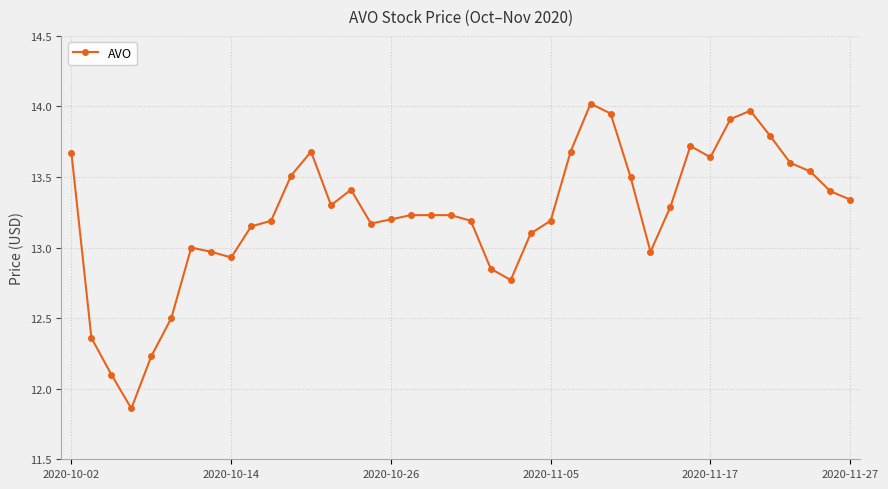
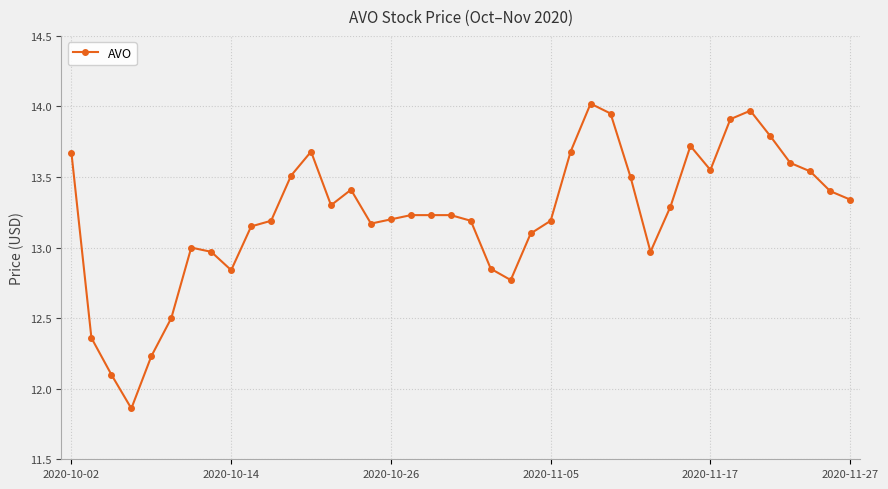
  {
    "2020-10-02": 13.67,
-   "2020-10-14": 12.93,
+   "2020-10-14": 12.84,
    "2020-10-26": 13.20,
    "2020-11-05": 13.19,
-   "2020-11-17": 13.64,
+   "2020-11-17": 13.55,
    "2020-11-27": 13.34
  }
